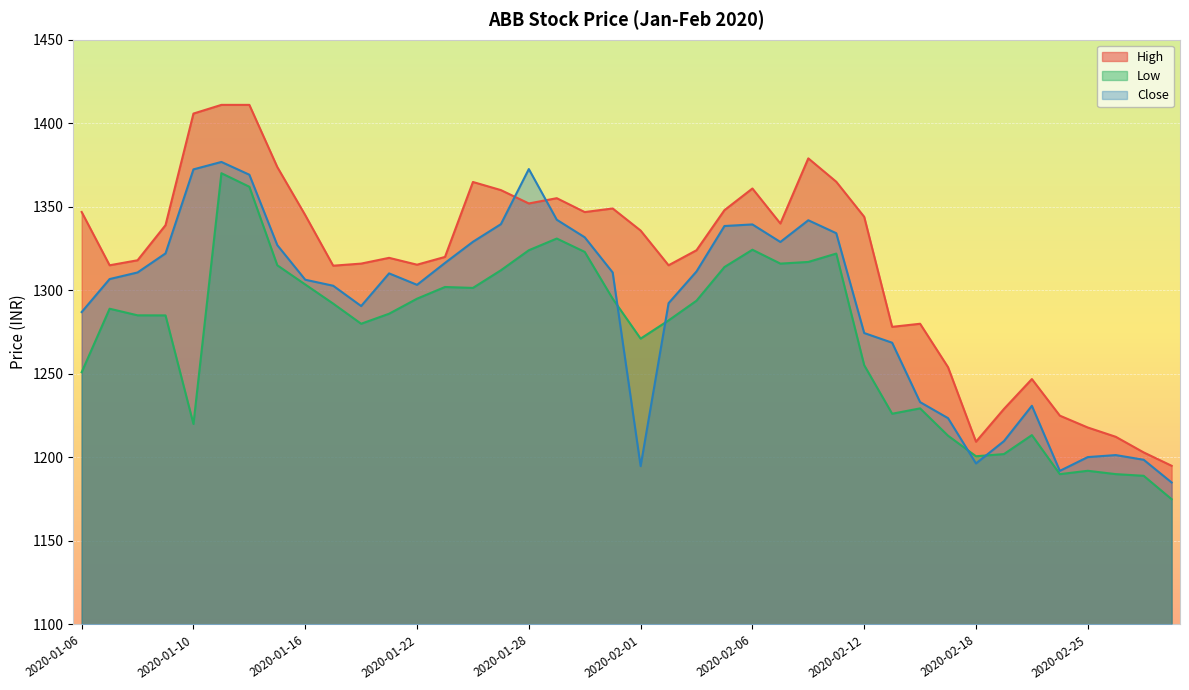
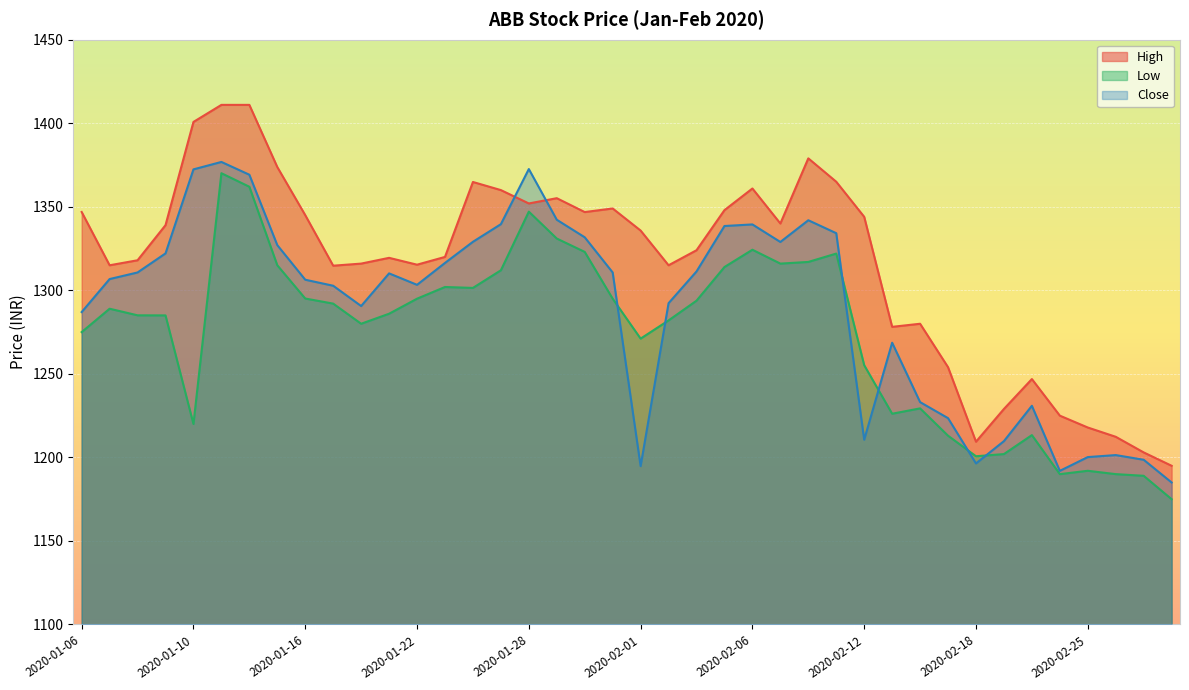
  {
    "High": {
      "2020-01-06": 1347,
-     "2020-01-10": 1406,
+     "2020-01-10": 1401,
      "2020-01-16": 1345,
      "2020-01-22": 1315,
      "2020-01-28": 1352,
      "2020-02-01": 1336,
      "2020-02-06": 1361,
      "2020-02-12": 1344,
      "2020-02-18": 1209,
      "2020-02-25": 1218
    },
    "Low": {
-     "2020-01-06": 1251,
+     "2020-01-06": 1275,
      "2020-01-10": 1220,
-     "2020-01-16": 1304,
+     "2020-01-16": 1295,
      "2020-01-22": 1295,
-     "2020-01-28": 1324,
+     "2020-01-28": 1347,
      "2020-02-01": 1271,
      "2020-02-06": 1324,
      "2020-02-12": 1255,
      "2020-02-18": 1201,
      "2020-02-25": 1192
    },
    "Close": {
      "2020-01-06": 1287,
      "2020-01-10": 1372,
      "2020-01-16": 1306,
      "2020-01-22": 1303,
      "2020-01-28": 1373,
      "2020-02-01": 1195,
      "2020-02-06": 1339,
-     "2020-02-12": 1274,
+     "2020-02-12": 1211,
      "2020-02-18": 1196,
      "2020-02-25": 1200
    }
  }
